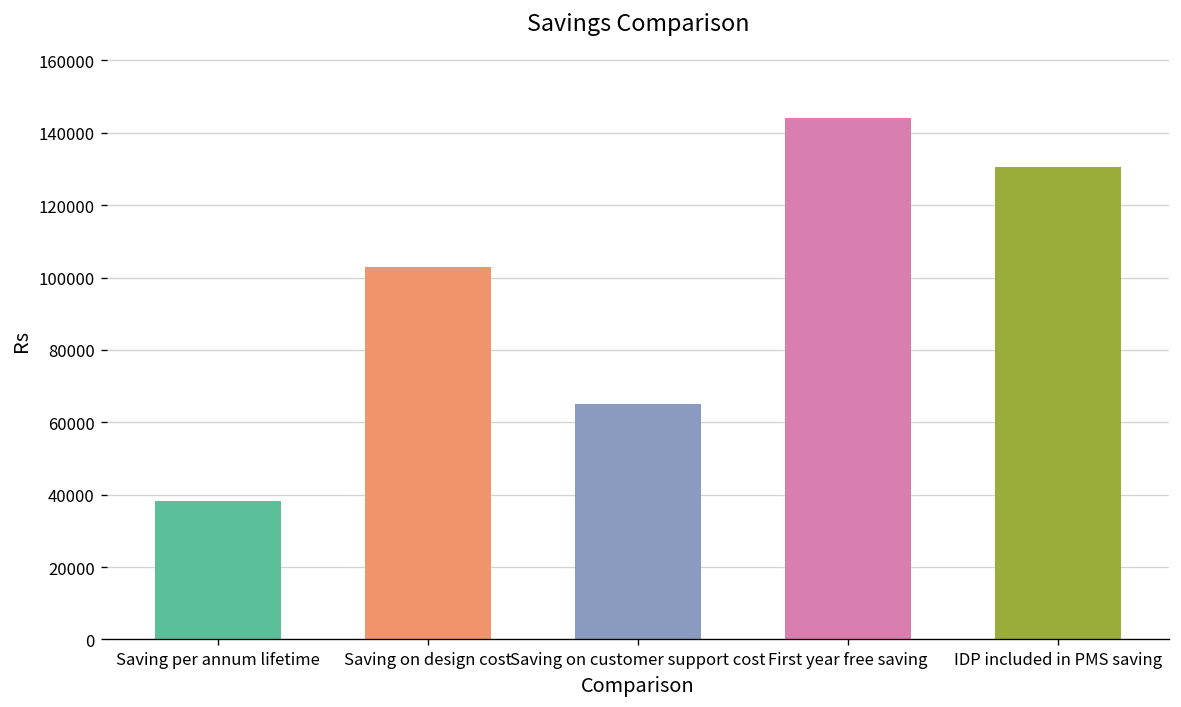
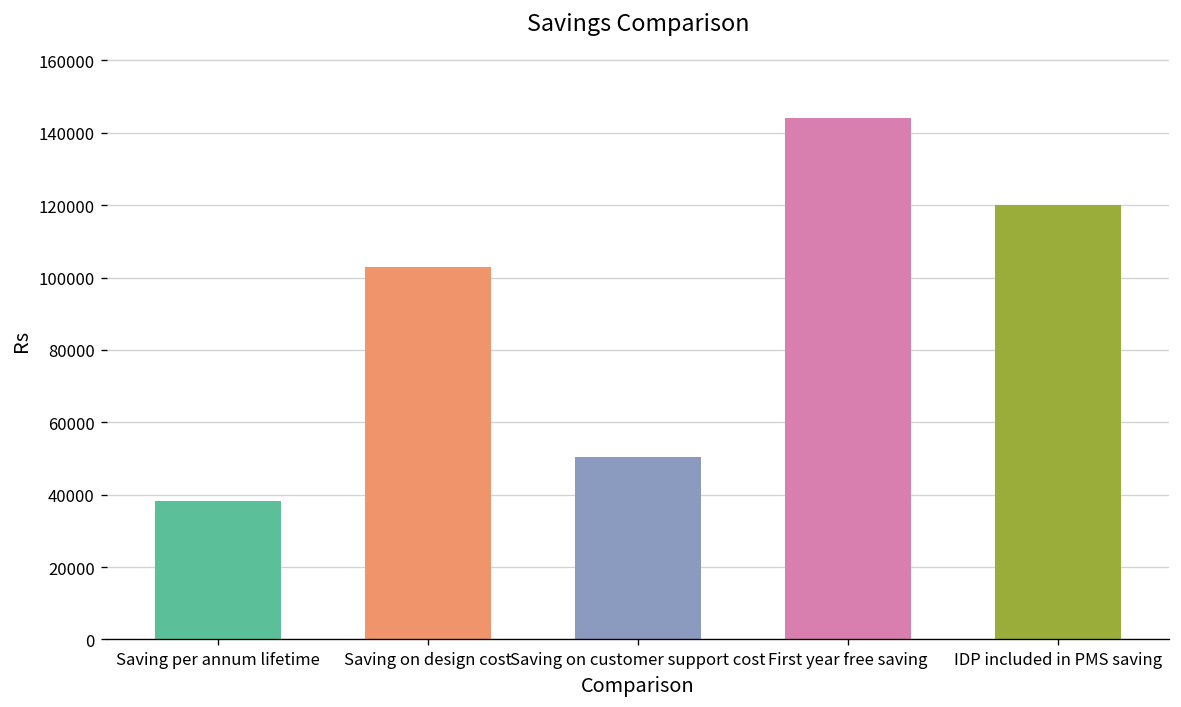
  {
    "Saving per annum lifetime": 38000,
    "Saving on design cost": 103000,
-   "Saving on customer support cost": 65000,
+   "Saving on customer support cost": 50000,
    "First year free saving": 144000,
-   "IDP included in PMS saving": 131000
+   "IDP included in PMS saving": 120000
  }
